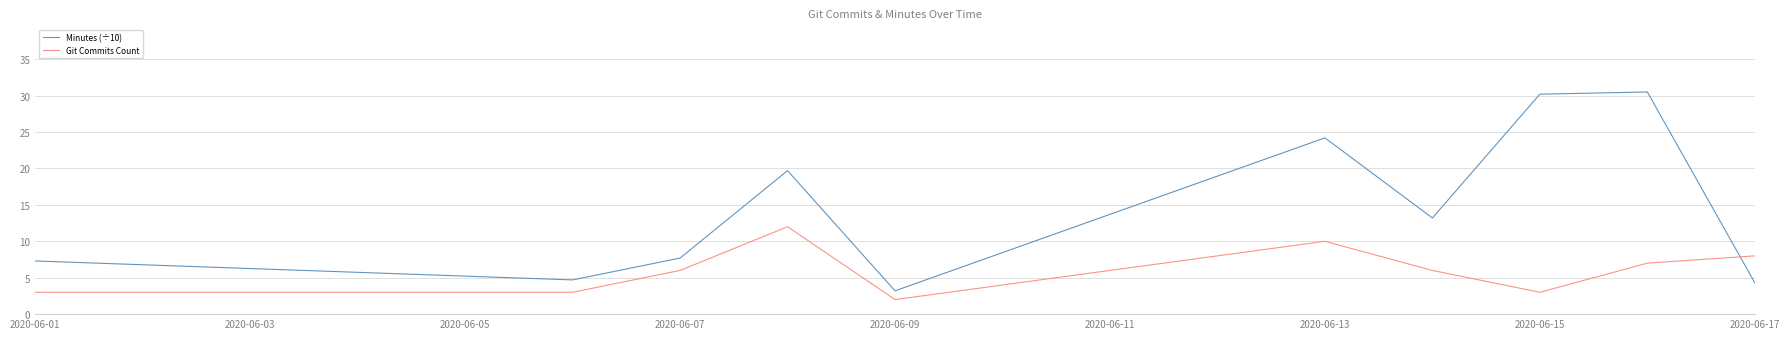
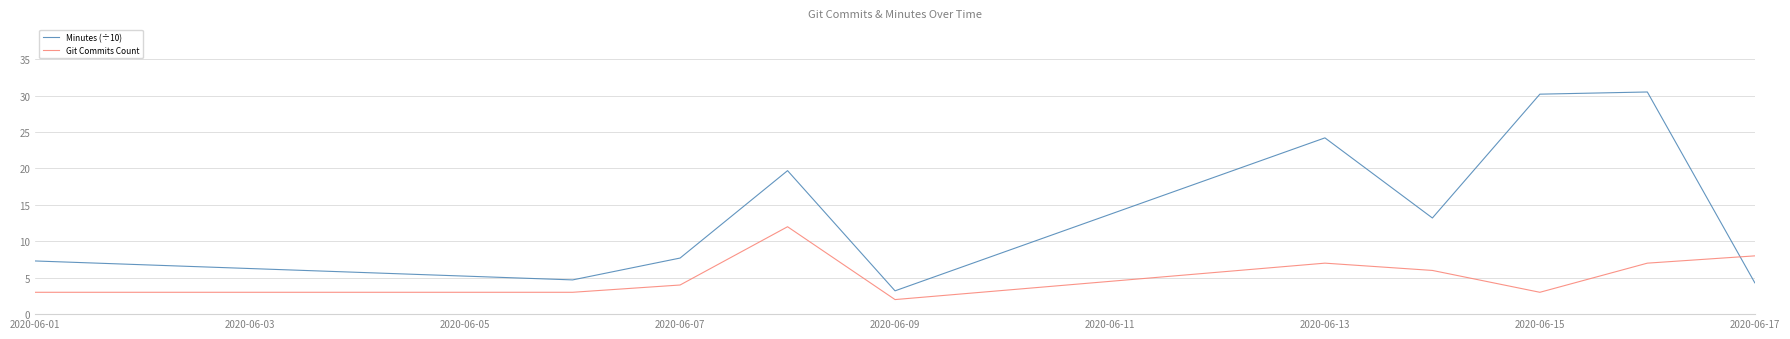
  {
    "Minutes (÷10)": {
      "2020-06-01": 7,
      "2020-06-07": 8,
      "2020-06-09": 3,
      "2020-06-13": 24,
      "2020-06-15": 30,
      "2020-06-17": 4
    },
    "Git Commits Count": {
      "2020-06-01": 3,
-     "2020-06-07": 6,
+     "2020-06-07": 4,
      "2020-06-09": 2,
-     "2020-06-13": 10,
+     "2020-06-13": 7,
      "2020-06-15": 3,
      "2020-06-17": 8
    }
  }
